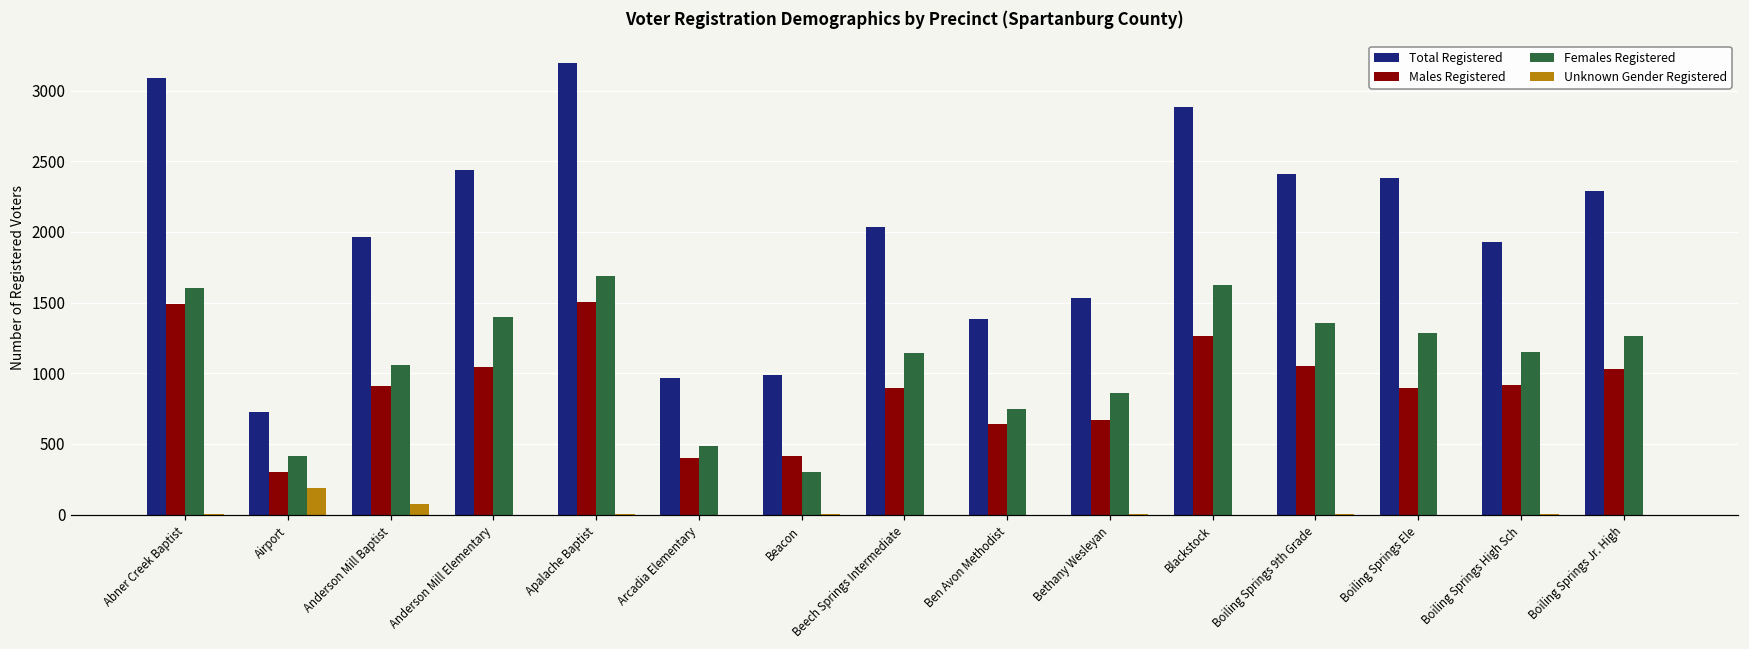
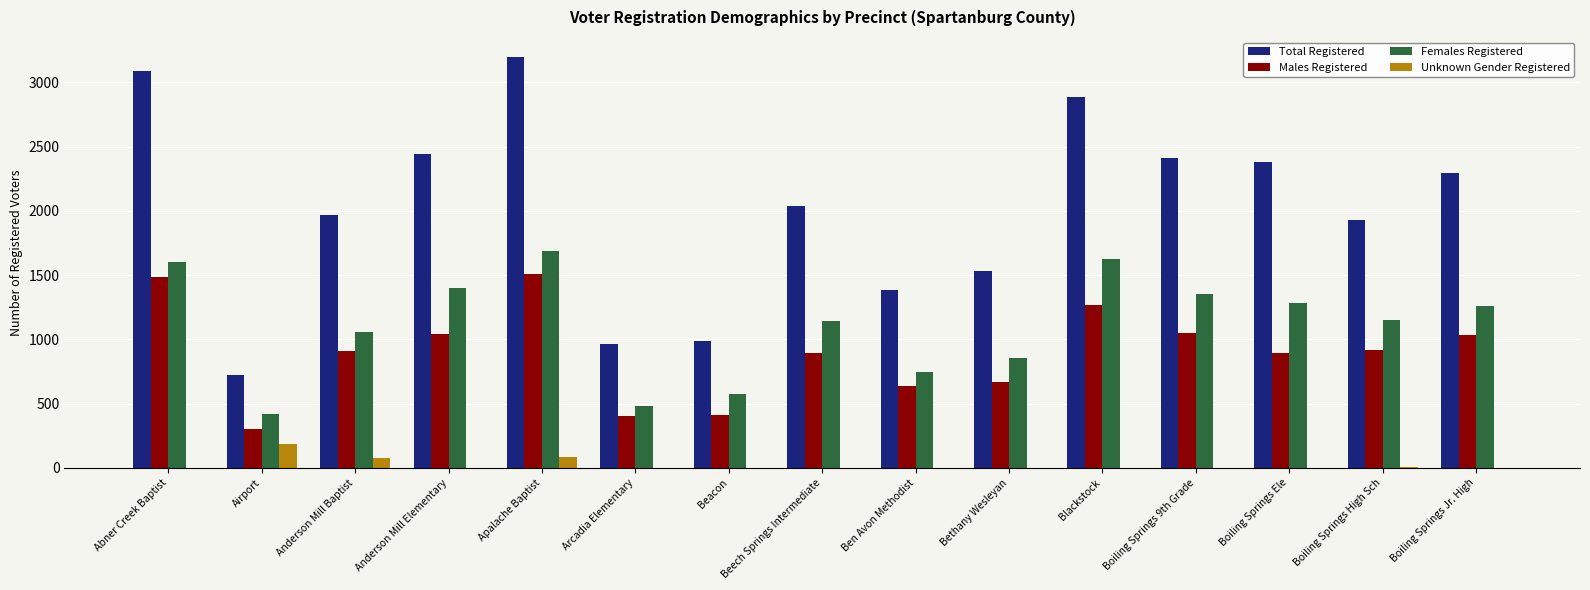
  {
    "Total Registered": {
      "Abner Creek Baptist": 3090,
      "Airport": 720,
      "Anderson Mill Baptist": 1970,
      "Anderson Mill Elementary": 2440,
      "Apalache Baptist": 3190,
      "Arcadia Elementary": 970,
      "Beacon": 990,
      "Beech Springs Intermediate": 2040,
      "Ben Avon Methodist": 1390,
      "Bethany Wesleyan": 1530,
      "Blackstock": 2890,
      "Boiling Springs 9th Grade": 2410,
      "Boiling Springs Ele": 2380,
      "Boiling Springs High Sch": 1930,
      "Boiling Springs Jr. High": 2290
    },
    "Males Registered": {
      "Abner Creek Baptist": 1490,
      "Airport": 310,
      "Anderson Mill Baptist": 910,
      "Anderson Mill Elementary": 1040,
      "Apalache Baptist": 1510,
      "Arcadia Elementary": 400,
      "Beacon": 410,
      "Beech Springs Intermediate": 890,
      "Ben Avon Methodist": 640,
      "Bethany Wesleyan": 670,
      "Blackstock": 1260,
      "Boiling Springs 9th Grade": 1050,
      "Boiling Springs Ele": 900,
      "Boiling Springs High Sch": 920,
      "Boiling Springs Jr. High": 1030
    },
    "Females Registered": {
      "Abner Creek Baptist": 1600,
      "Airport": 420,
      "Anderson Mill Baptist": 1060,
      "Anderson Mill Elementary": 1400,
      "Apalache Baptist": 1690,
      "Arcadia Elementary": 490,
-     "Beacon": 300,
+     "Beacon": 570,
      "Beech Springs Intermediate": 1140,
      "Ben Avon Methodist": 750,
      "Bethany Wesleyan": 860,
      "Blackstock": 1620,
      "Boiling Springs 9th Grade": 1360,
      "Boiling Springs Ele": 1280,
      "Boiling Springs High Sch": 1150,
      "Boiling Springs Jr. High": 1260
    },
    "Unknown Gender Registered": {
      "Airport": 190,
      "Anderson Mill Baptist": 70,
      "Anderson Mill Elementary": 0,
-     "Apalache Baptist": 0,
+     "Apalache Baptist": 80,
      "Arcadia Elementary": 0,
      "Beech Springs Intermediate": 0,
      "Ben Avon Methodist": 0,
      "Blackstock": 0,
      "Boiling Springs Ele": 0,
      "Boiling Springs Jr. High": 0
    }
  }
